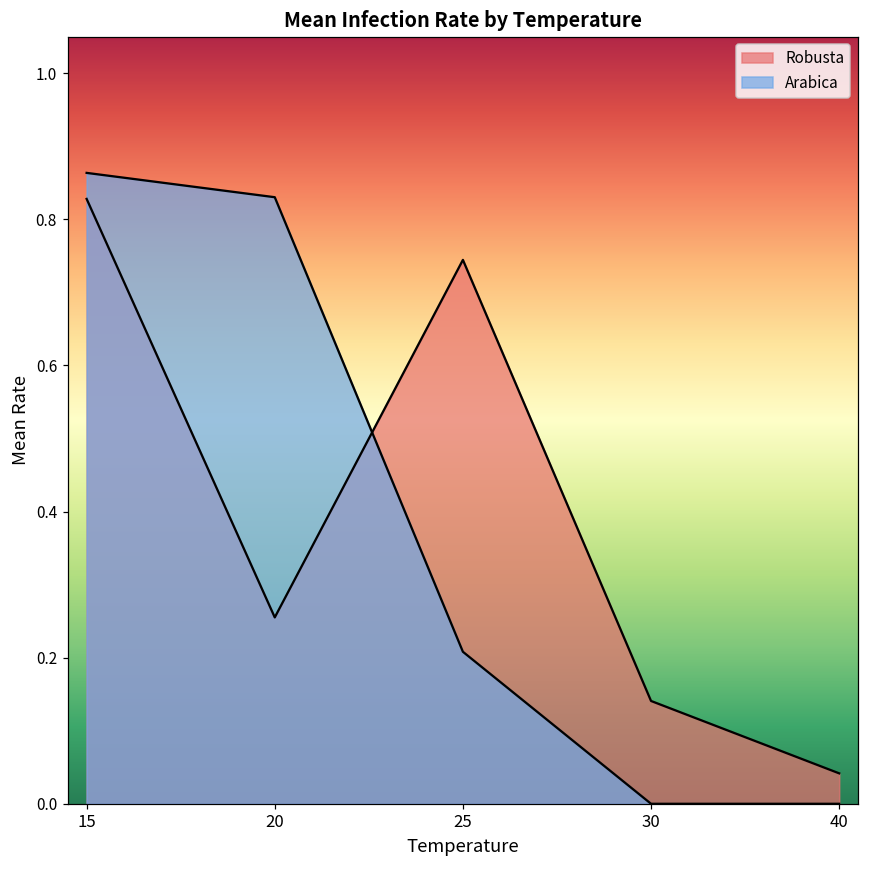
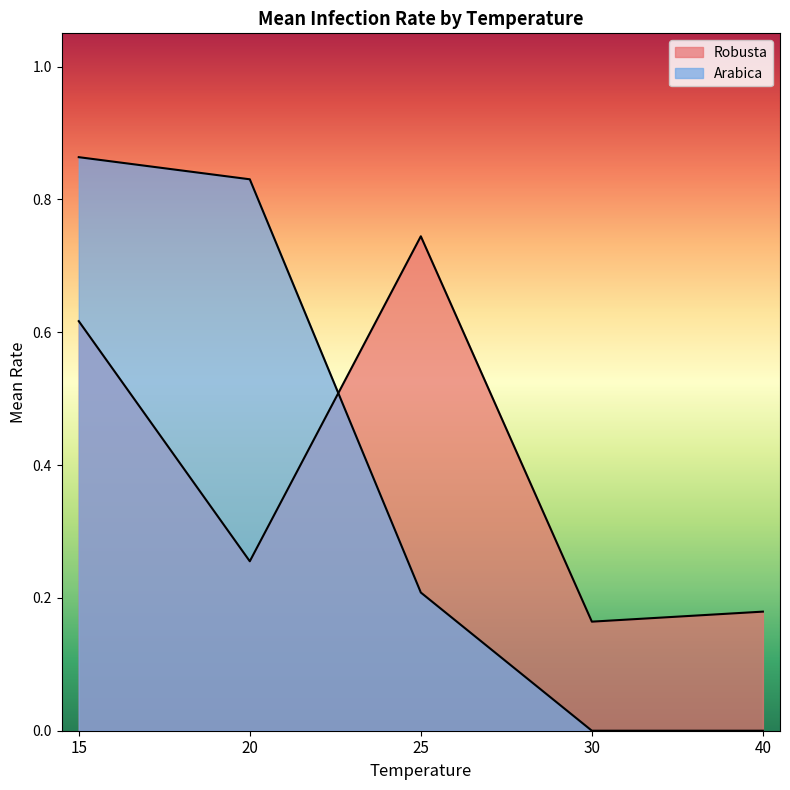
  {
    "Robusta": {
-     "15": 0.83,
+     "15": 0.62,
      "20": 0.26,
      "25": 0.74,
-     "30": 0.14,
-     "40": 0.04
+     "30": 0.16,
+     "40": 0.18
    },
    "Arabica": {
      "15": 0.86,
      "20": 0.83,
      "25": 0.21,
      "30": 0.00,
      "40": 0.00
    }
  }
